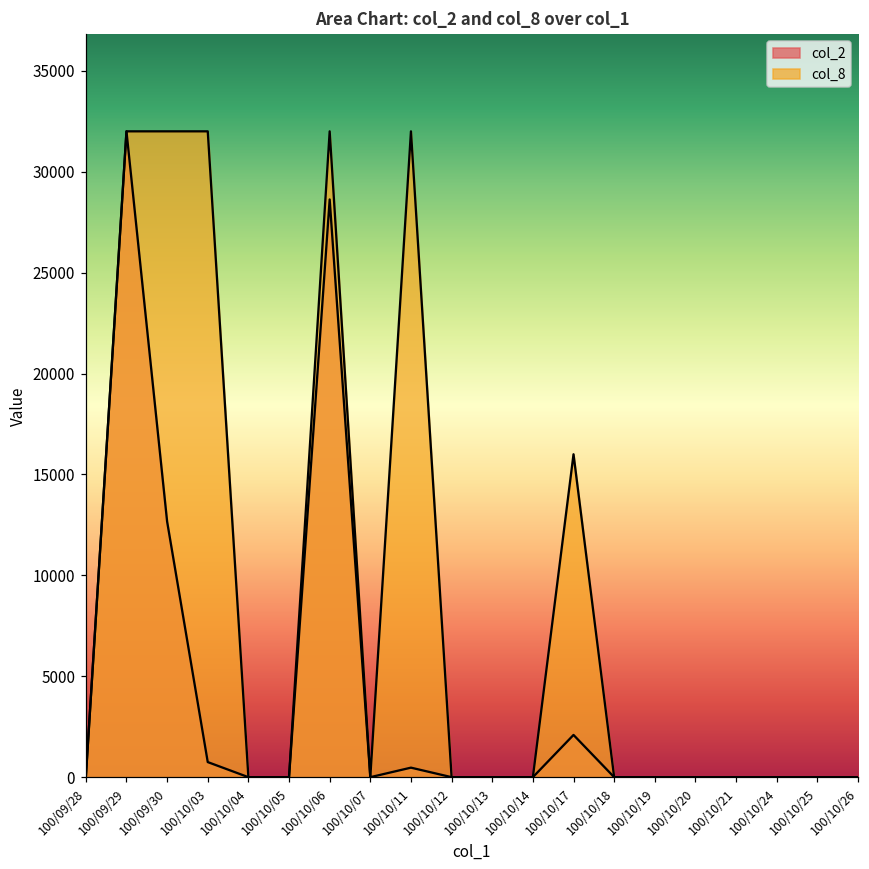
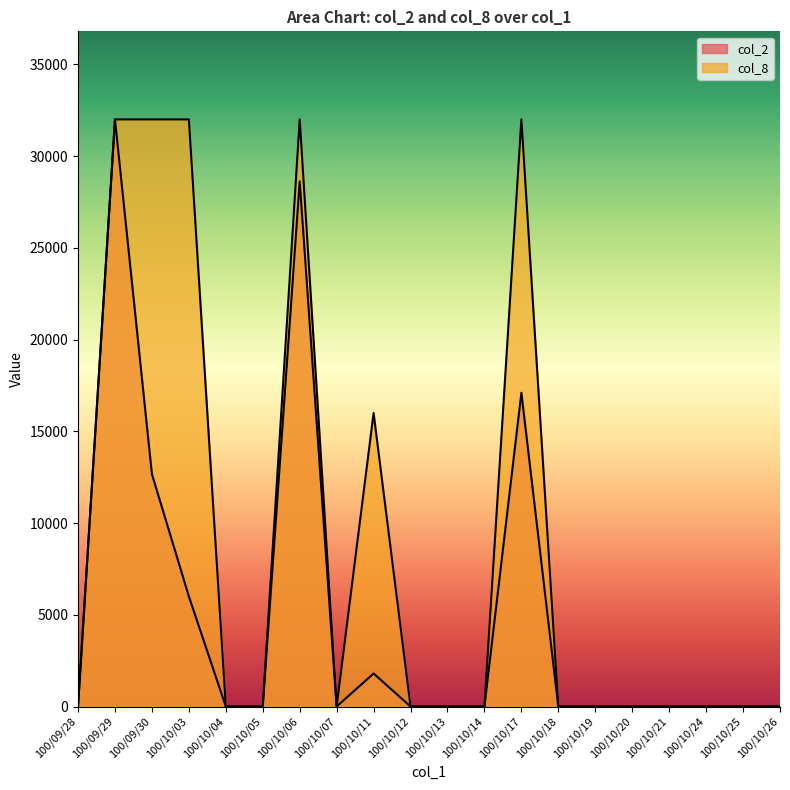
  {
    "col_2": {
      "100/09/30": 12700,
-     "100/10/03": 700,
+     "100/10/03": 6000,
      "100/10/06": 28600,
-     "100/10/11": 500,
-     "100/10/17": 2100
+     "100/10/11": 1800,
+     "100/10/17": 17100
    },
    "col_8": {
      "100/09/30": 32000,
      "100/10/03": 32000,
      "100/10/06": 32000,
-     "100/10/11": 32000,
-     "100/10/17": 16000
+     "100/10/11": 16000,
+     "100/10/17": 32000
    }
  }
